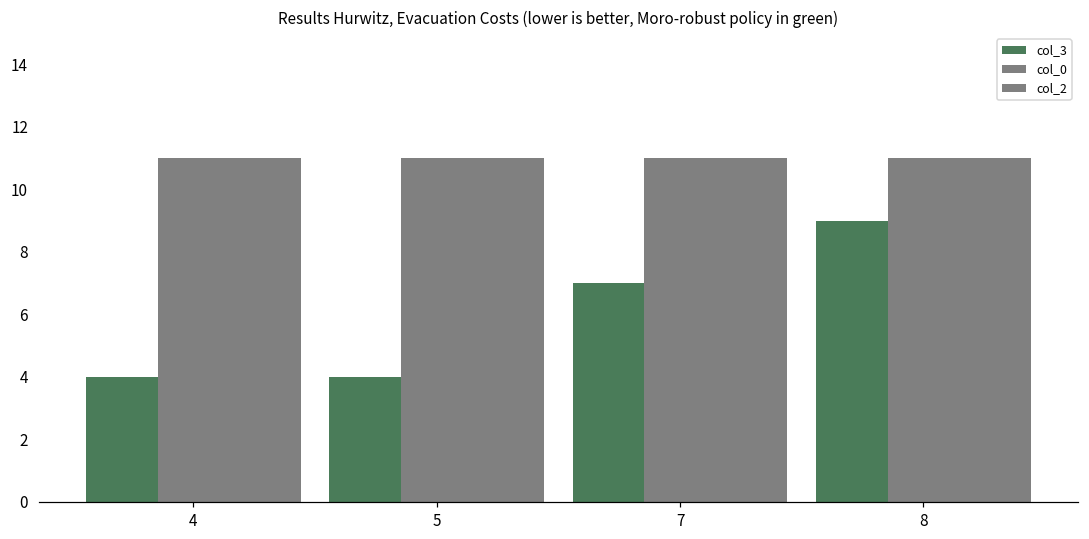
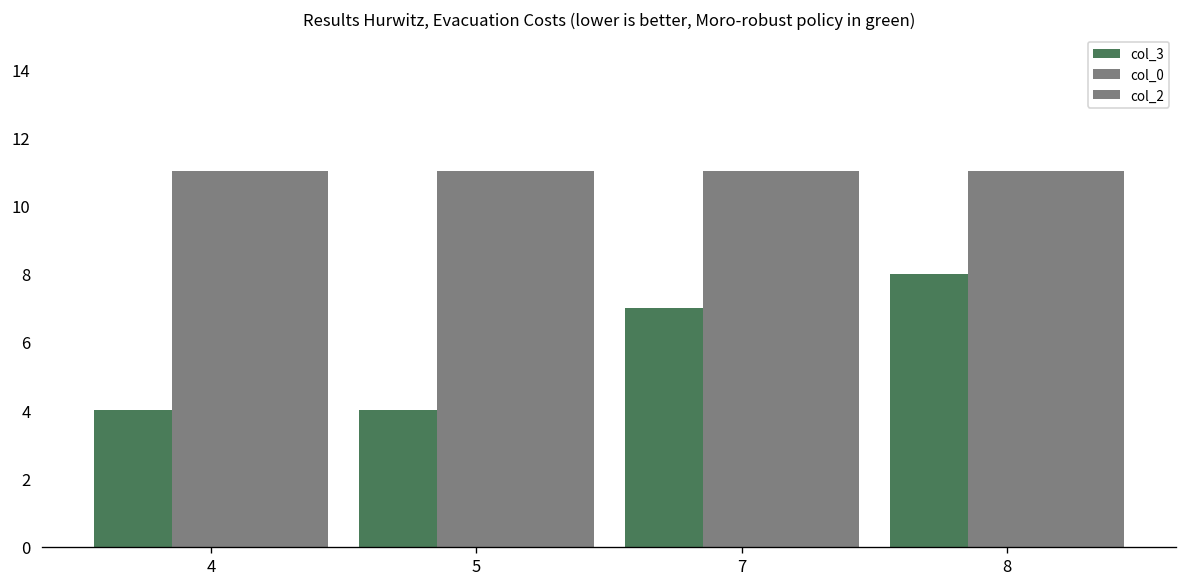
  {
    "col_3": {
      "4": 4,
      "5": 4,
      "7": 7,
-     "8": 9
+     "8": 8
    }
  }
